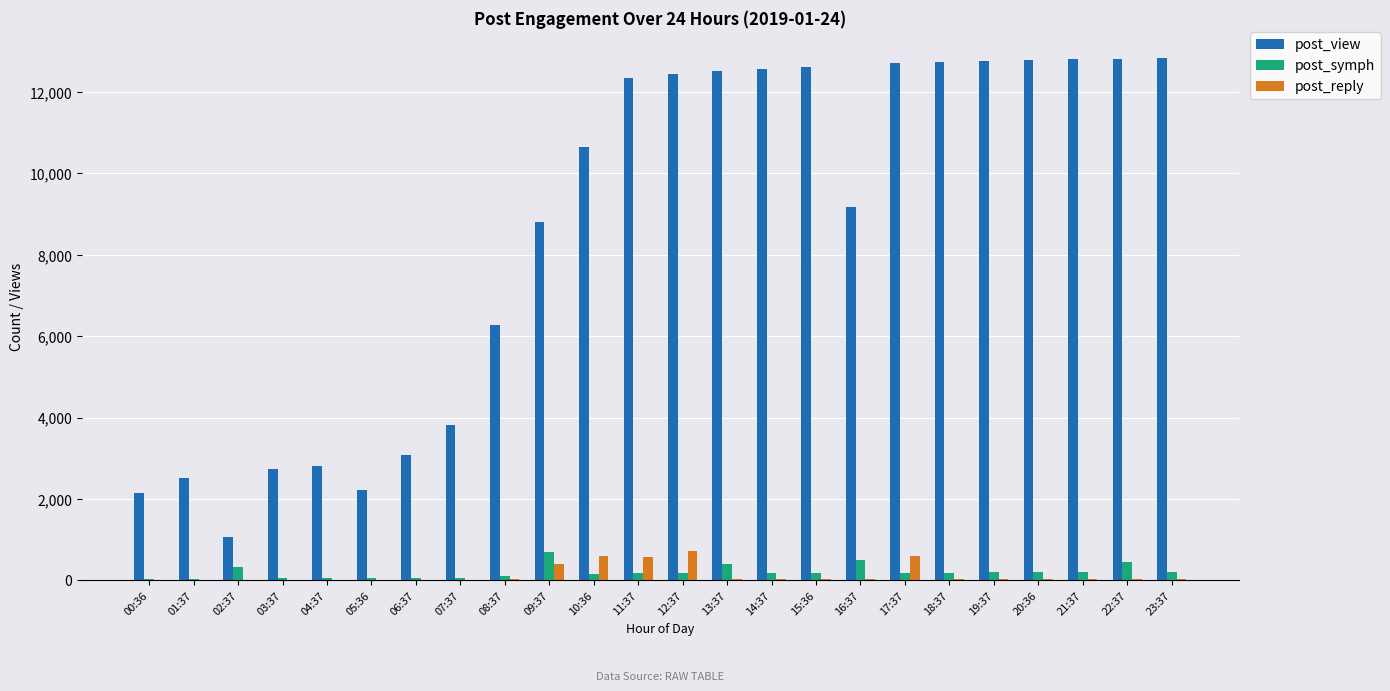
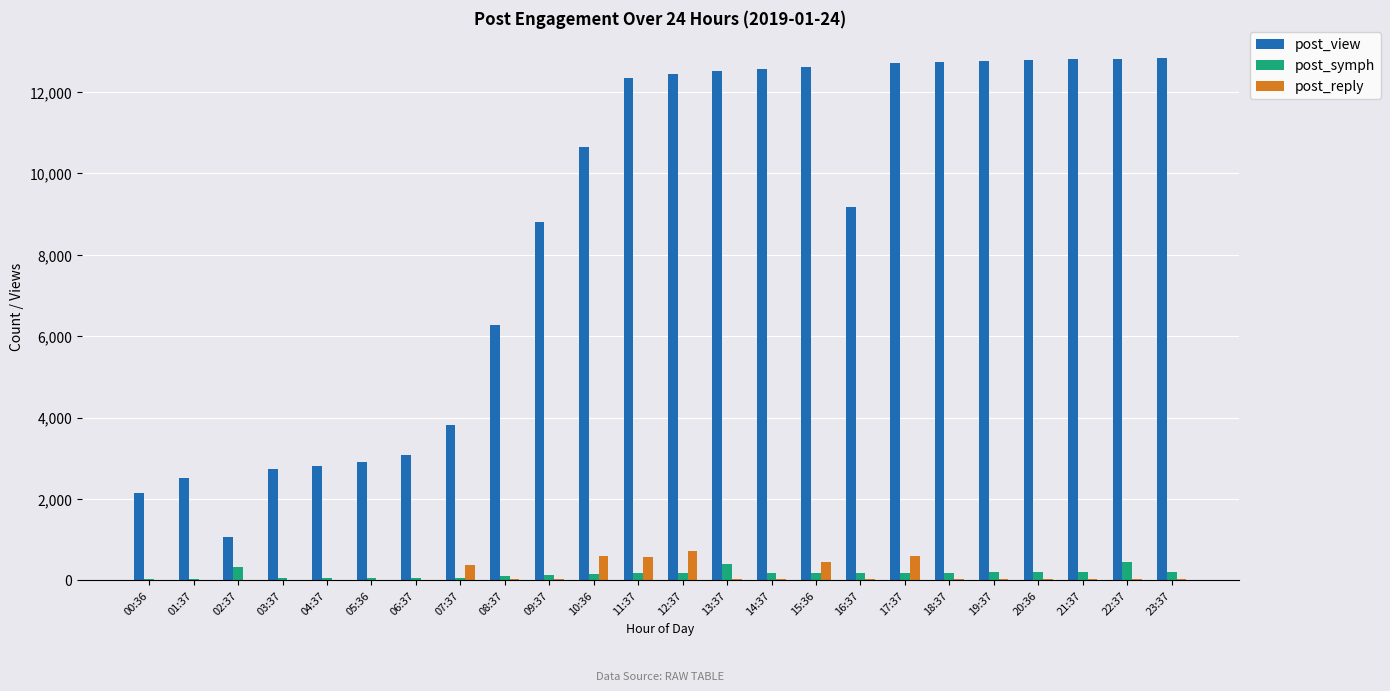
  {
    "post_view": {
      "00:36": "2,100",
      "01:37": "2,500",
      "02:37": "1,100",
      "03:37": "2,700",
      "04:37": "2,800",
-     "05:36": "2,200",
+     "05:36": "2,900",
      "06:37": "3,100",
      "07:37": "3,800",
      "08:37": "6,300",
      "09:37": "8,800",
      "10:36": "10,700",
      "11:37": "12,300",
      "12:37": "12,500",
      "13:37": "12,500",
      "14:37": "12,600",
      "15:36": "12,600",
      "16:37": "9,200",
      "17:37": "12,700",
      "18:37": "12,700",
      "19:37": "12,800",
      "20:36": "12,800",
      "21:37": "12,800",
      "22:37": "12,800",
      "23:37": "12,800"
    },
    "post_symph": {
      "02:37": "300",
      "08:37": "100",
-     "09:37": "700",
+     "09:37": "100",
      "10:36": "200",
      "11:37": "200",
      "12:37": "200",
      "13:37": "400",
      "14:37": "200",
      "15:36": "200",
-     "16:37": "500",
+     "16:37": "200",
      "17:37": "200",
      "18:37": "200",
      "19:37": "200",
      "20:36": "200",
      "21:37": "200",
      "22:37": "500",
      "23:37": "200"
    },
    "post_reply": {
-     "07:37": "0",
-     "09:37": "400",
+     "07:37": "400",
+     "09:37": "0",
      "10:36": "600",
      "11:37": "600",
      "12:37": "700",
-     "15:36": "0",
+     "15:36": "500",
      "17:37": "600"
    }
  }
